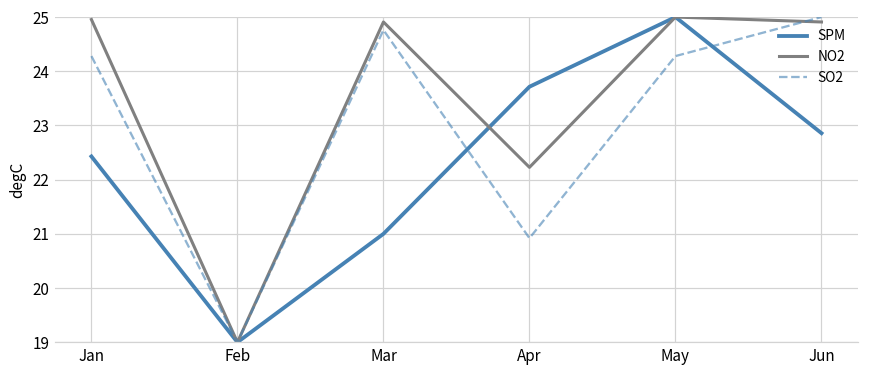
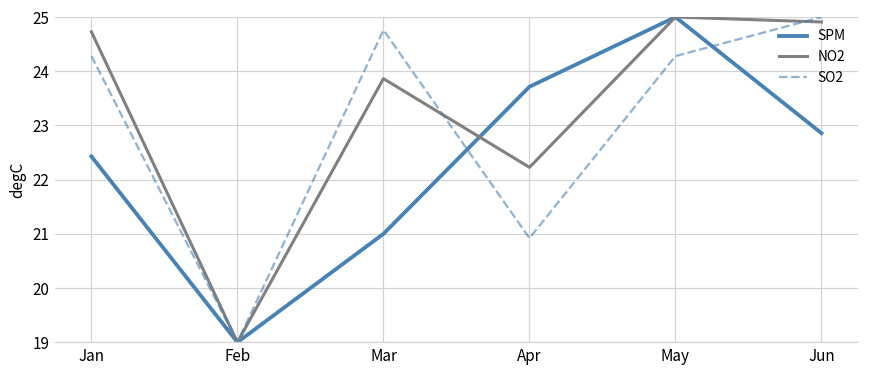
  {
    "NO2": {
-     "Jan": 25.0,
-     "Mar": 24.9,
+     "Jan": 24.7,
+     "Mar": 23.9,
      "Apr": 22.2,
      "Jun": 24.9
    }
  }
